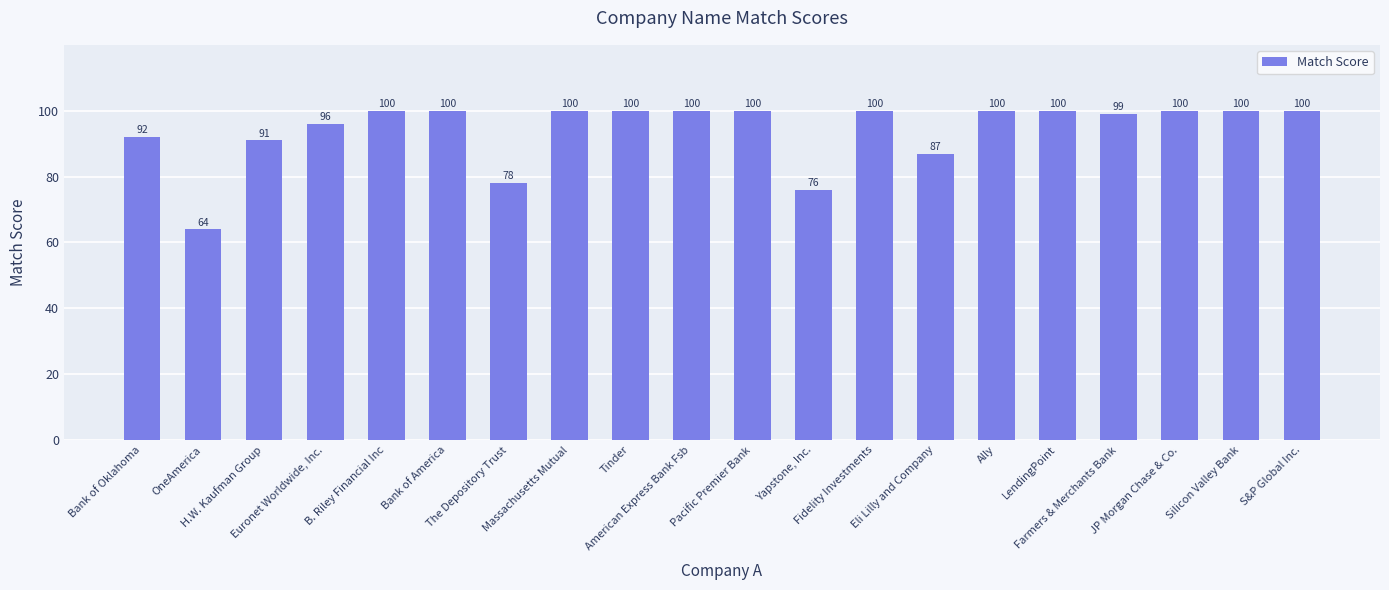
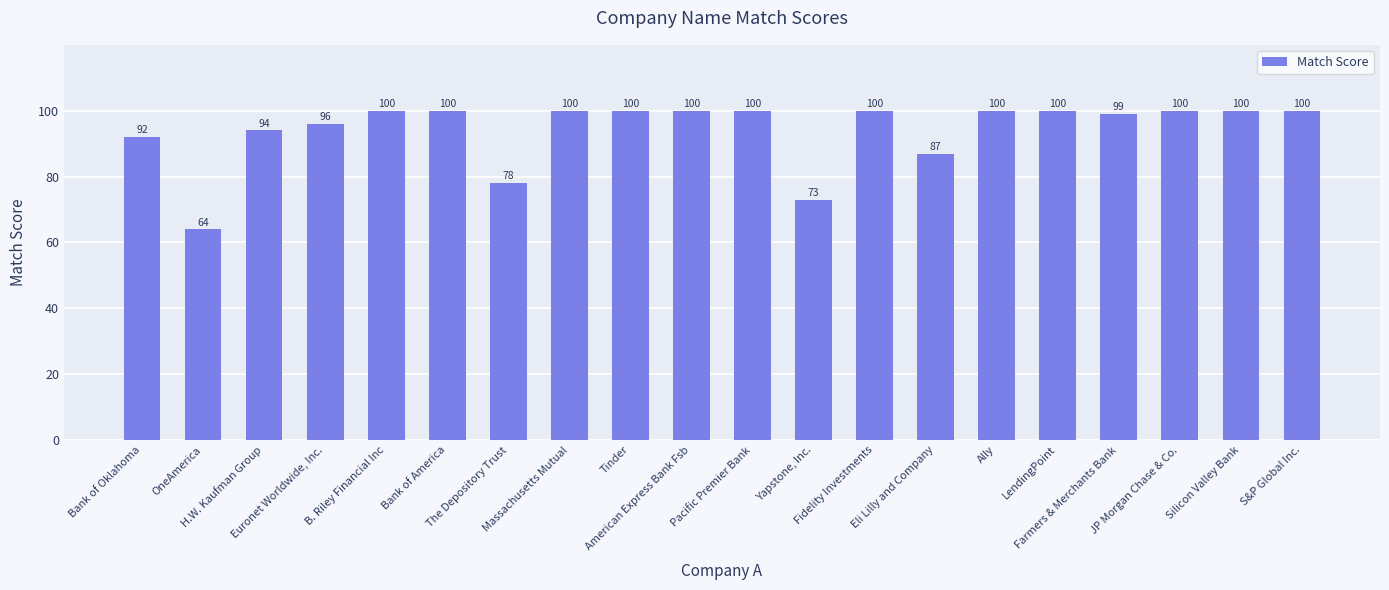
  {
    "Bank of Oklahoma": 92,
    "OneAmerica": 64,
-   "H.W. Kaufman Group": 91,
+   "H.W. Kaufman Group": 94,
    "Euronet Worldwide, Inc.": 96,
    "B. Riley Financial Inc": 100,
    "Bank of America": 100,
    "The Depository Trust": 78,
    "Massachusetts Mutual": 100,
    "Tinder": 100,
    "American Express Bank Fsb": 100,
    "Pacific Premier Bank": 100,
-   "Yapstone, Inc.": 76,
+   "Yapstone, Inc.": 73,
    "Fidelity Investments": 100,
    "Eli Lilly and Company": 87,
    "Ally": 100,
    "LendingPoint": 100,
    "Farmers & Merchants Bank": 99,
    "JP Morgan Chase & Co.": 100,
    "Silicon Valley Bank": 100,
    "S&P Global Inc.": 100
  }
